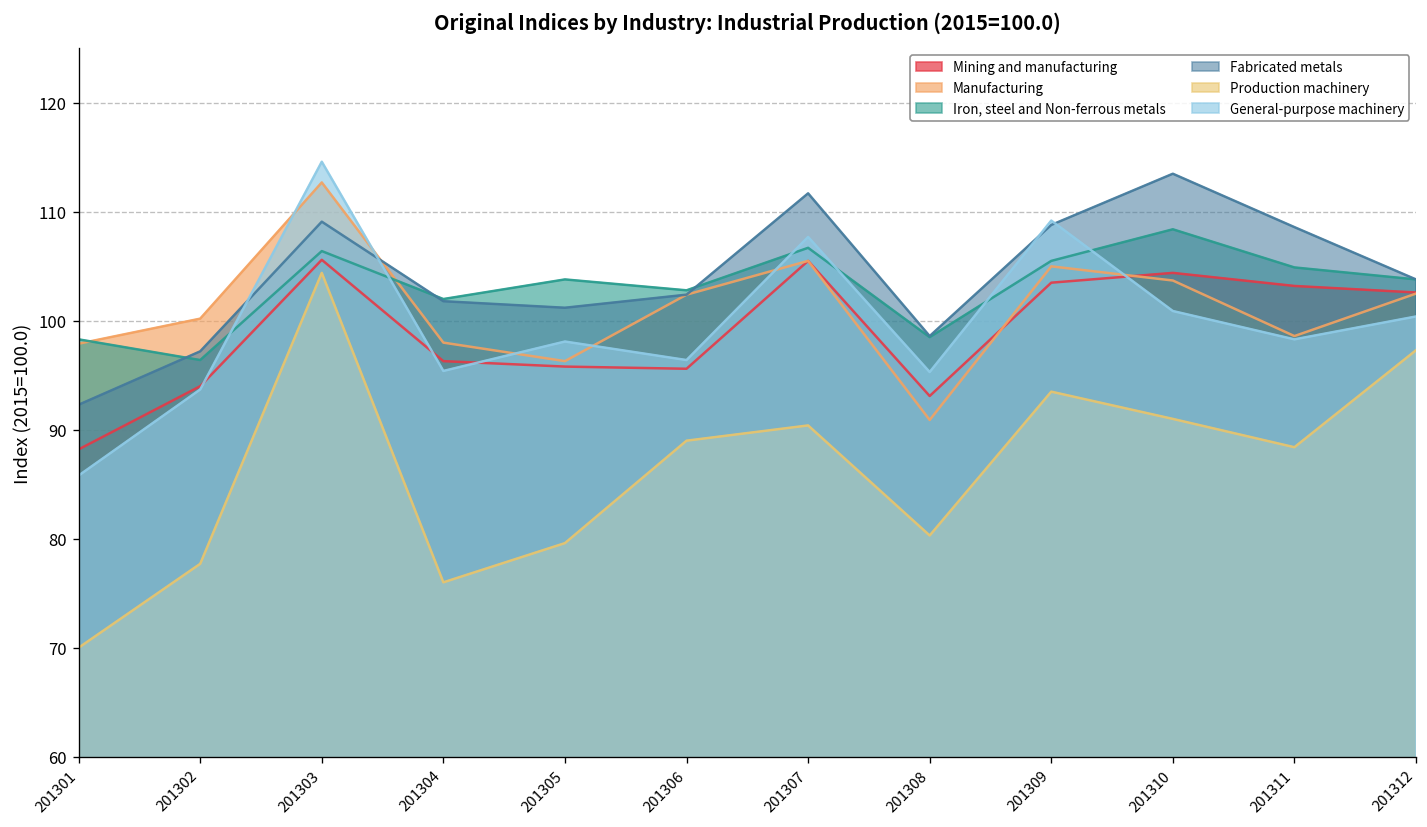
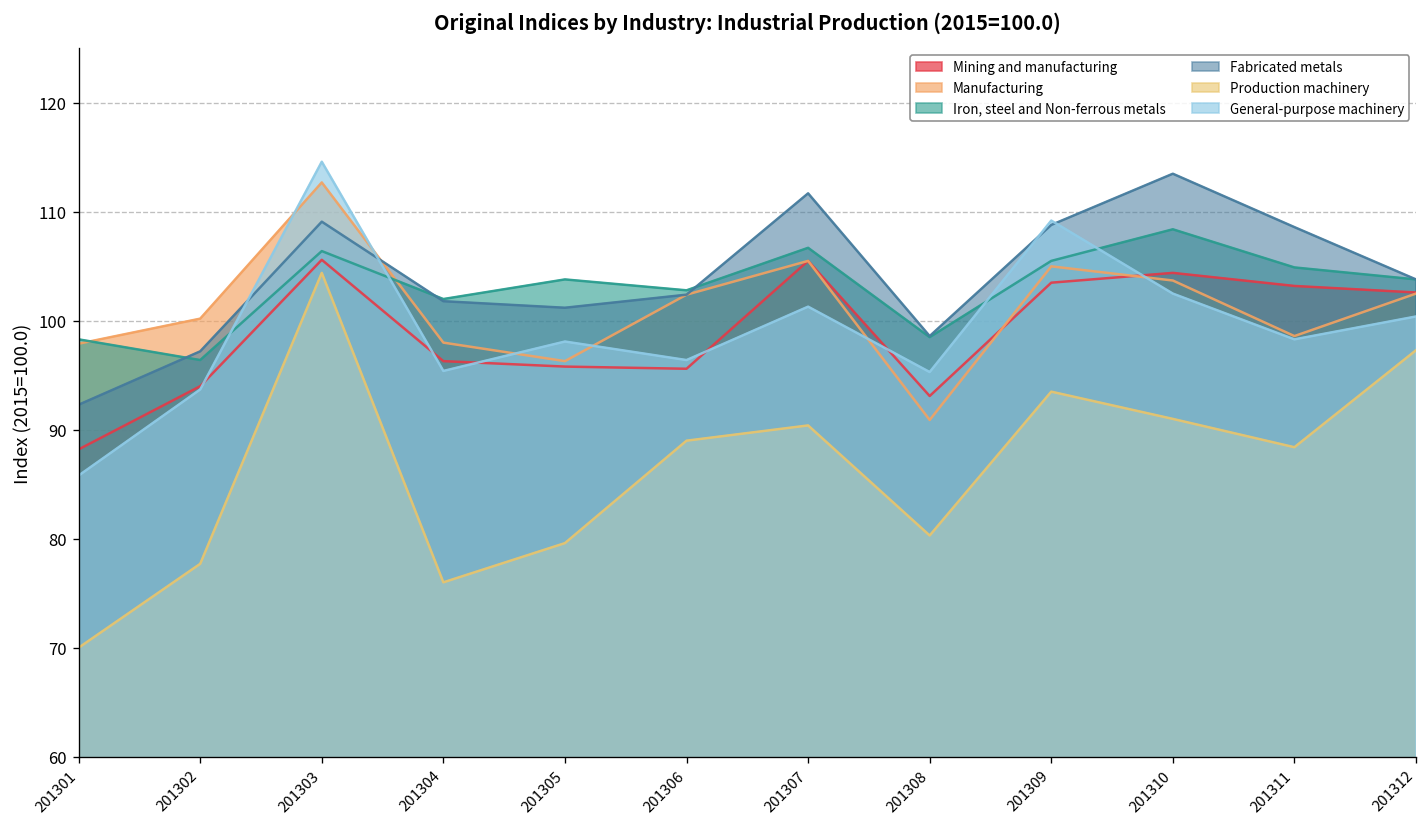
  {
    "Mining and manufacturing": {
      "201301": 88,
      "201302": 94,
      "201303": 106,
      "201304": 96,
      "201305": 96,
      "201306": 96,
      "201308": 93,
      "201309": 104,
      "201310": 104,
      "201311": 103
    },
    "General-purpose machinery": {
      "201301": 86,
      "201302": 94,
      "201303": 115,
      "201304": 95,
      "201305": 98,
      "201306": 96,
-     "201307": 108,
+     "201307": 101,
      "201308": 95,
      "201309": 109,
-     "201310": 101,
+     "201310": 103,
      "201311": 98,
      "201312": 100
    }
  }
